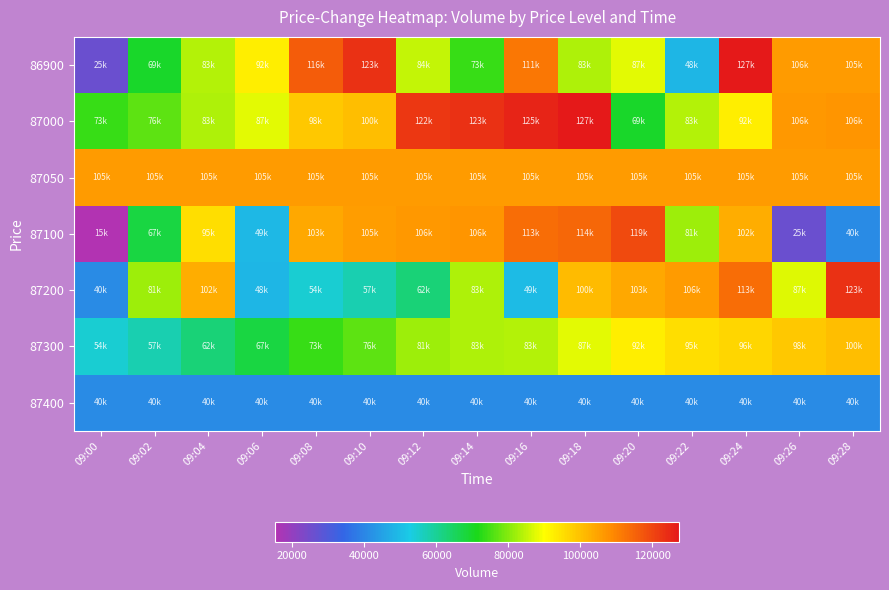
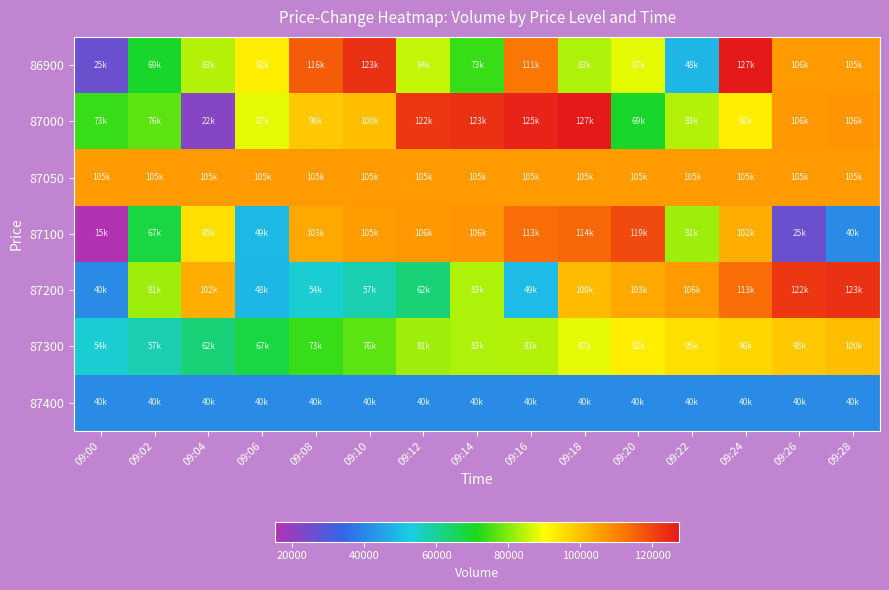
  {
    "86900": {
      "09:00": "25k",
      "09:02": "69k",
      "09:04": "83k",
      "09:06": "92k",
      "09:08": "116k",
      "09:10": "123k",
      "09:12": "84k",
      "09:14": "73k",
      "09:16": "111k",
      "09:18": "83k",
      "09:20": "87k",
      "09:22": "48k",
      "09:24": "127k",
      "09:26": "106k",
      "09:28": "105k"
    },
    "87000": {
      "09:00": "73k",
      "09:02": "76k",
-     "09:04": "83k",
+     "09:04": "22k",
      "09:06": "87k",
      "09:08": "98k",
      "09:10": "100k",
      "09:12": "122k",
      "09:14": "123k",
      "09:16": "125k",
      "09:18": "127k",
      "09:20": "69k",
      "09:22": "83k",
      "09:24": "92k",
      "09:26": "106k",
      "09:28": "106k"
    },
    "87050": {
      "09:00": "105k",
      "09:02": "105k",
      "09:04": "105k",
      "09:06": "105k",
      "09:08": "105k",
      "09:10": "105k",
      "09:12": "105k",
      "09:14": "105k",
      "09:16": "105k",
      "09:18": "105k",
      "09:20": "105k",
      "09:22": "105k",
      "09:24": "105k",
      "09:26": "105k",
      "09:28": "105k"
    },
    "87100": {
      "09:00": "15k",
      "09:02": "67k",
      "09:04": "95k",
      "09:06": "49k",
      "09:08": "103k",
      "09:10": "105k",
      "09:12": "106k",
      "09:14": "106k",
      "09:16": "113k",
      "09:18": "114k",
      "09:20": "119k",
      "09:22": "81k",
      "09:24": "102k",
      "09:26": "25k",
      "09:28": "40k"
    },
    "87200": {
      "09:00": "40k",
      "09:02": "81k",
      "09:04": "102k",
      "09:06": "48k",
      "09:08": "54k",
      "09:10": "57k",
      "09:12": "62k",
      "09:14": "83k",
      "09:16": "49k",
      "09:18": "100k",
      "09:20": "103k",
      "09:22": "106k",
      "09:24": "113k",
-     "09:26": "87k",
+     "09:26": "122k",
      "09:28": "123k"
    },
    "87300": {
      "09:00": "54k",
      "09:02": "57k",
      "09:04": "62k",
      "09:06": "67k",
      "09:08": "73k",
      "09:10": "76k",
      "09:12": "81k",
      "09:14": "83k",
      "09:16": "83k",
      "09:18": "87k",
      "09:20": "92k",
      "09:22": "95k",
      "09:24": "96k",
      "09:26": "98k",
      "09:28": "100k"
    },
    "87400": {
      "09:00": "40k",
      "09:02": "40k",
      "09:04": "40k",
      "09:06": "40k",
      "09:08": "40k",
      "09:10": "40k",
      "09:12": "40k",
      "09:14": "40k",
      "09:16": "40k",
      "09:18": "40k",
      "09:20": "40k",
      "09:22": "40k",
      "09:24": "40k",
      "09:26": "40k",
      "09:28": "40k"
    }
  }
